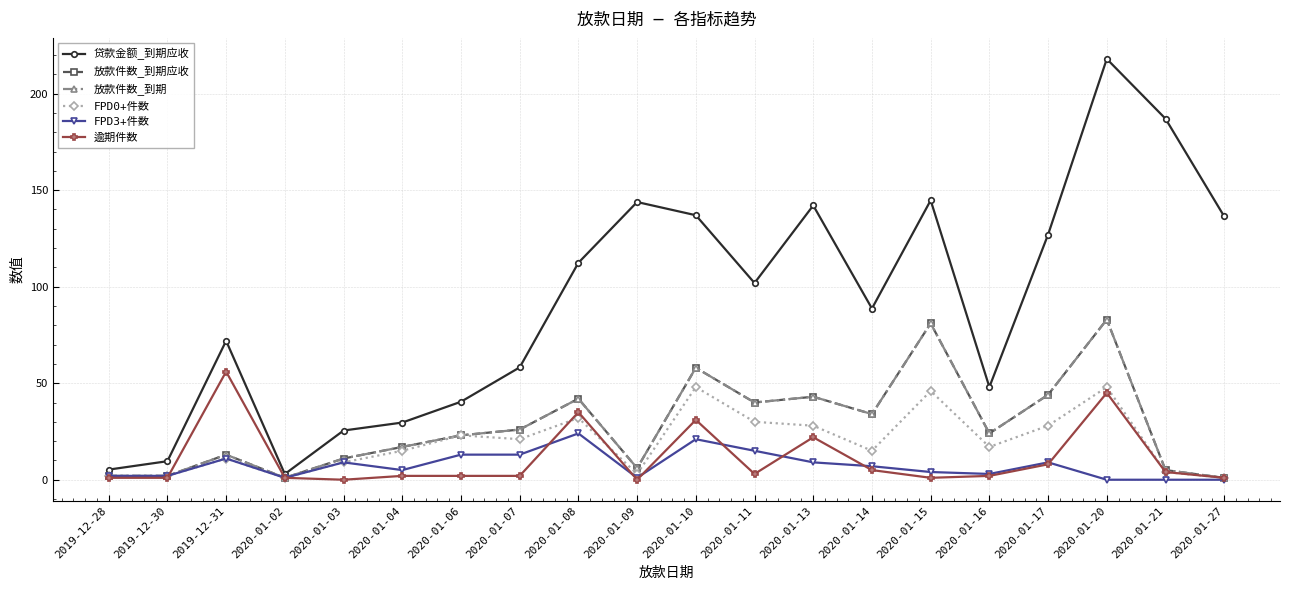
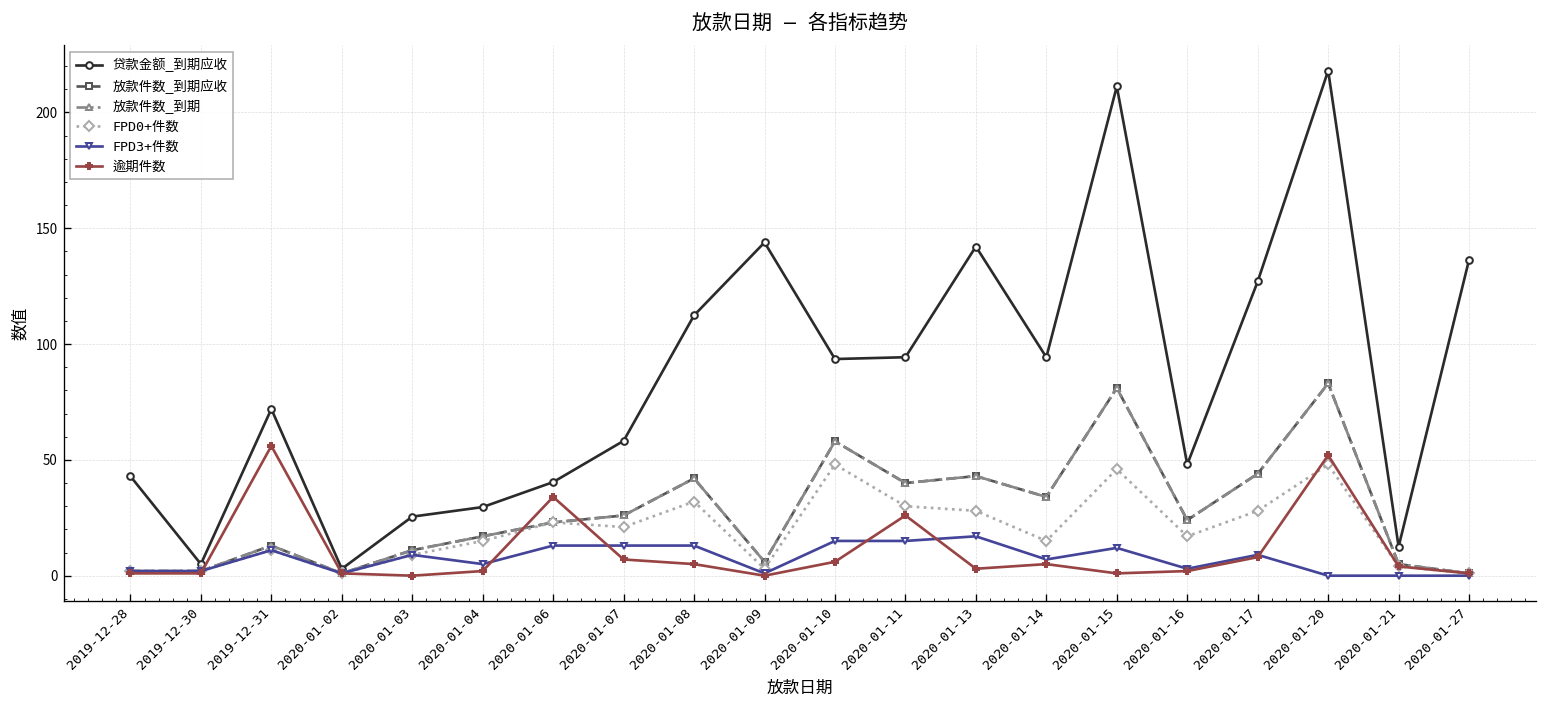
  {
    "贷款金额_到期应收": {
-     "2019-12-28": 5,
-     "2019-12-30": 10,
+     "2019-12-28": 43,
+     "2019-12-30": 5,
      "2019-12-31": 72,
      "2020-01-02": 3,
      "2020-01-03": 25,
      "2020-01-04": 30,
      "2020-01-06": 40,
      "2020-01-07": 58,
      "2020-01-08": 112,
      "2020-01-09": 144,
-     "2020-01-10": 137,
-     "2020-01-11": 102,
+     "2020-01-10": 94,
+     "2020-01-11": 94,
      "2020-01-13": 142,
-     "2020-01-14": 89,
-     "2020-01-15": 145,
+     "2020-01-14": 94,
+     "2020-01-15": 211,
      "2020-01-16": 48,
      "2020-01-17": 127,
      "2020-01-20": 218,
-     "2020-01-21": 187,
+     "2020-01-21": 13,
      "2020-01-27": 136
    },
    "FPD3+件数": {
      "2020-01-04": 5,
      "2020-01-06": 13,
      "2020-01-07": 13,
-     "2020-01-08": 24,
-     "2020-01-10": 21,
+     "2020-01-08": 13,
+     "2020-01-10": 15,
      "2020-01-11": 15,
-     "2020-01-13": 9,
+     "2020-01-13": 17,
      "2020-01-14": 7,
-     "2020-01-15": 4,
+     "2020-01-15": 12,
      "2020-01-20": 0,
      "2020-01-21": 0
    },
    "逾期件数": {
      "2019-12-31": 56,
      "2020-01-03": 0,
      "2020-01-04": 2,
-     "2020-01-06": 2,
-     "2020-01-07": 2,
-     "2020-01-08": 35,
-     "2020-01-10": 31,
-     "2020-01-11": 3,
-     "2020-01-13": 22,
+     "2020-01-06": 34,
+     "2020-01-07": 7,
+     "2020-01-08": 5,
+     "2020-01-10": 6,
+     "2020-01-11": 26,
+     "2020-01-13": 3,
      "2020-01-14": 5,
      "2020-01-15": 1,
-     "2020-01-20": 45
+     "2020-01-20": 52
    }
  }
